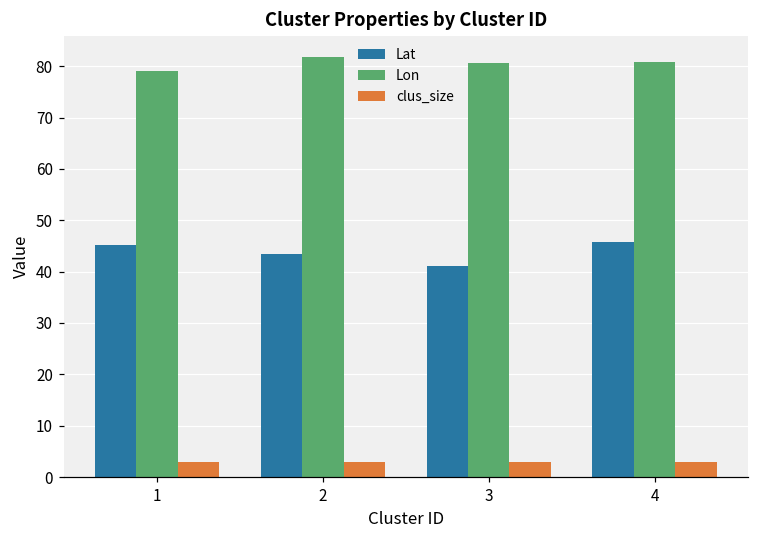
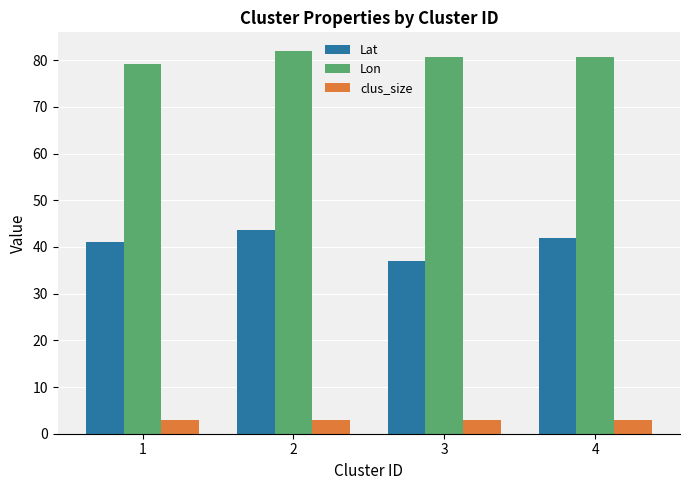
  {
    "Lat": {
-     "1": 45,
+     "1": 41,
      "2": 44,
-     "3": 41,
-     "4": 46
+     "3": 37,
+     "4": 42
    },
    "Lon": {
      "1": 79,
      "2": 82,
      "3": 81,
      "4": 81
    },
    "clus_size": {
      "1": 3,
      "2": 3,
      "3": 3,
      "4": 3
    }
  }
